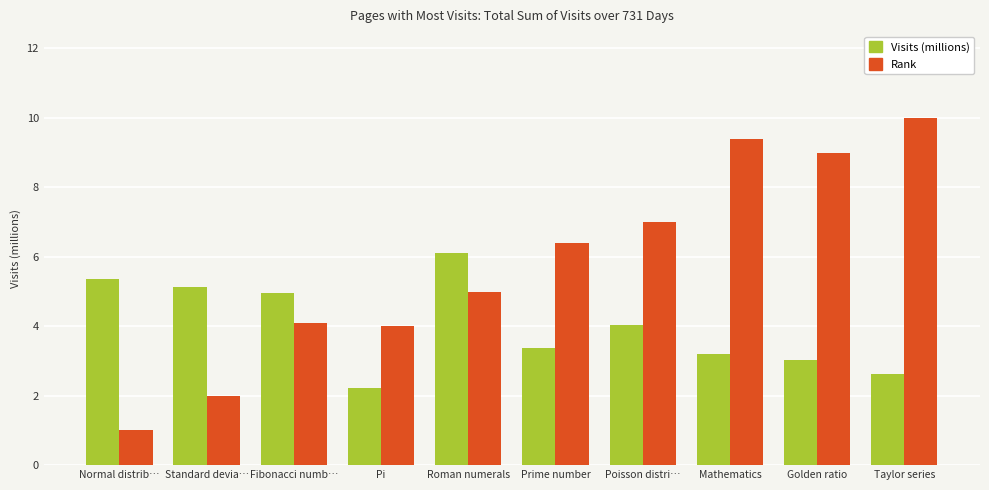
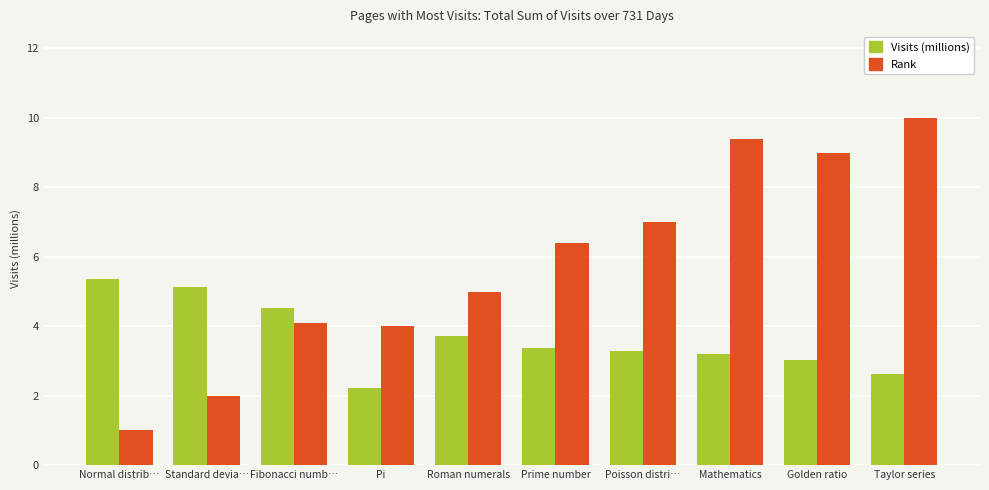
  {
    "Visits (millions)": {
      "Normal distrib…": 5.4,
      "Standard devia…": 5.1,
-     "Fibonacci numb…": 4.9,
+     "Fibonacci numb…": 4.5,
      "Pi": 2.2,
-     "Roman numerals": 6.1,
+     "Roman numerals": 3.7,
      "Prime number": 3.4,
-     "Poisson distri…": 4.0,
+     "Poisson distri…": 3.3,
      "Mathematics": 3.2,
      "Golden ratio": 3.0,
      "Taylor series": 2.6
    },
    "Rank": {
      "Normal distrib…": 1.0,
      "Standard devia…": 2.0,
      "Fibonacci numb…": 4.1,
      "Pi": 4.0,
      "Roman numerals": 5.0,
      "Prime number": 6.4,
      "Poisson distri…": 7.0,
      "Mathematics": 9.4,
      "Golden ratio": 9.0,
      "Taylor series": 10.0
    }
  }
